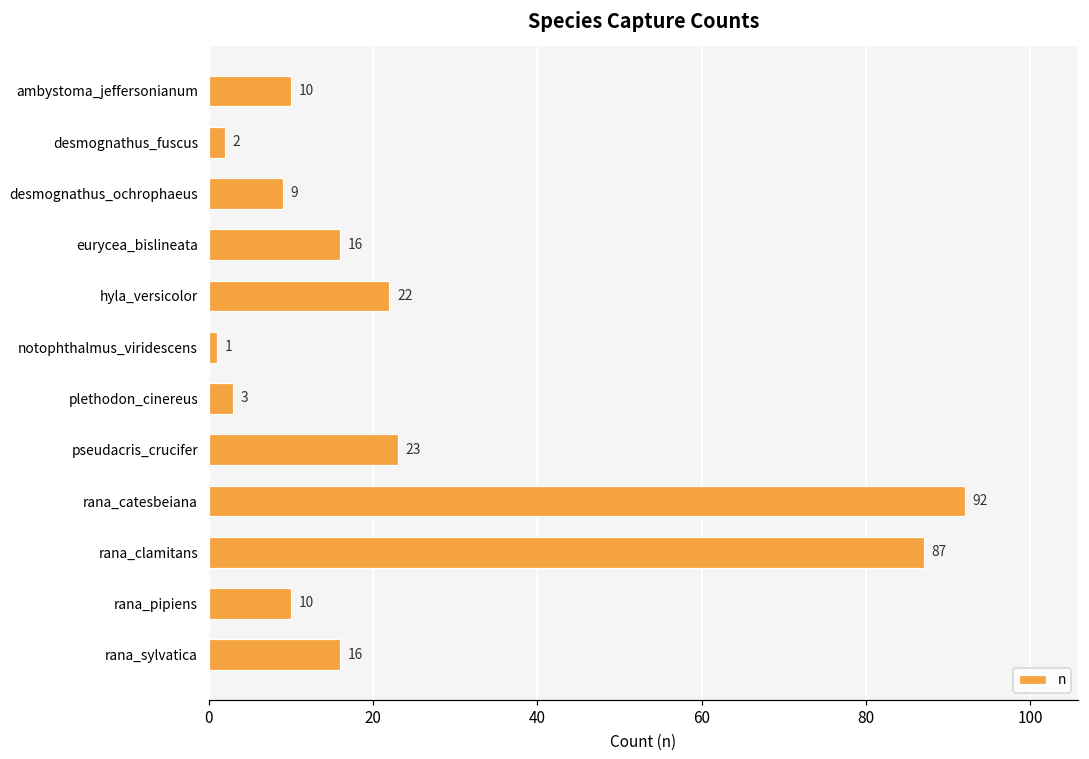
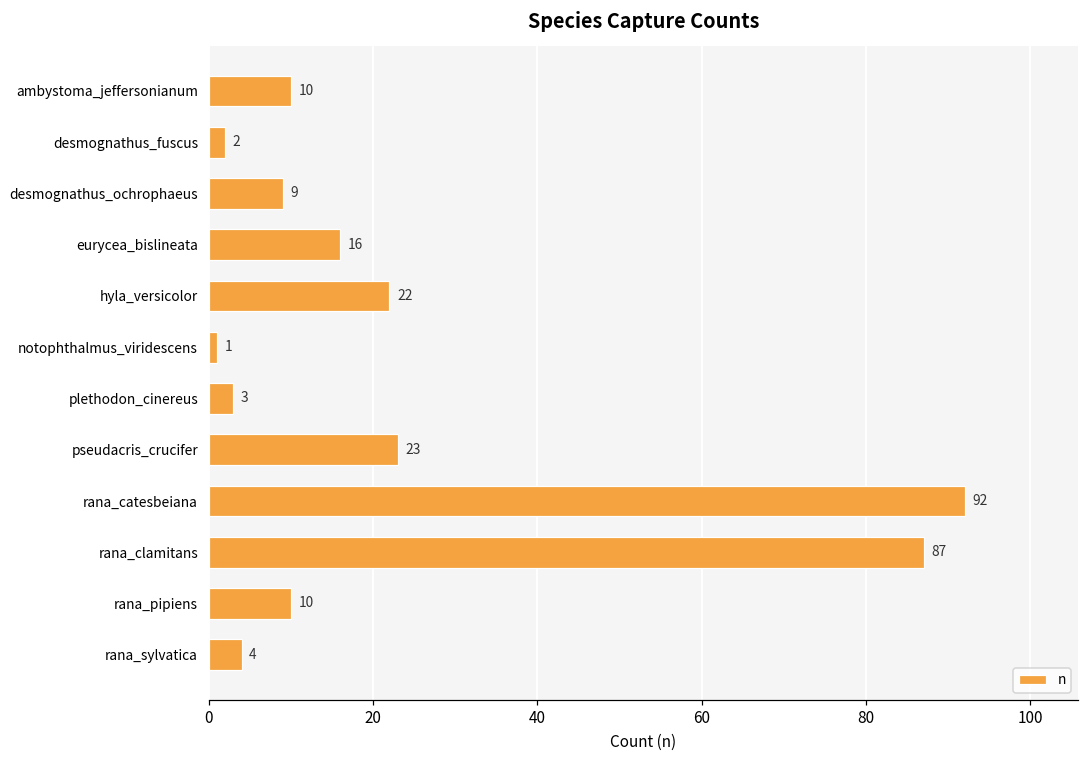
  {
    "ambystoma_jeffersonianum": 10,
    "desmognathus_fuscus": 2,
    "desmognathus_ochrophaeus": 9,
    "eurycea_bislineata": 16,
    "hyla_versicolor": 22,
    "notophthalmus_viridescens": 1,
    "plethodon_cinereus": 3,
    "pseudacris_crucifer": 23,
    "rana_catesbeiana": 92,
    "rana_clamitans": 87,
    "rana_pipiens": 10,
-   "rana_sylvatica": 16
+   "rana_sylvatica": 4
  }
